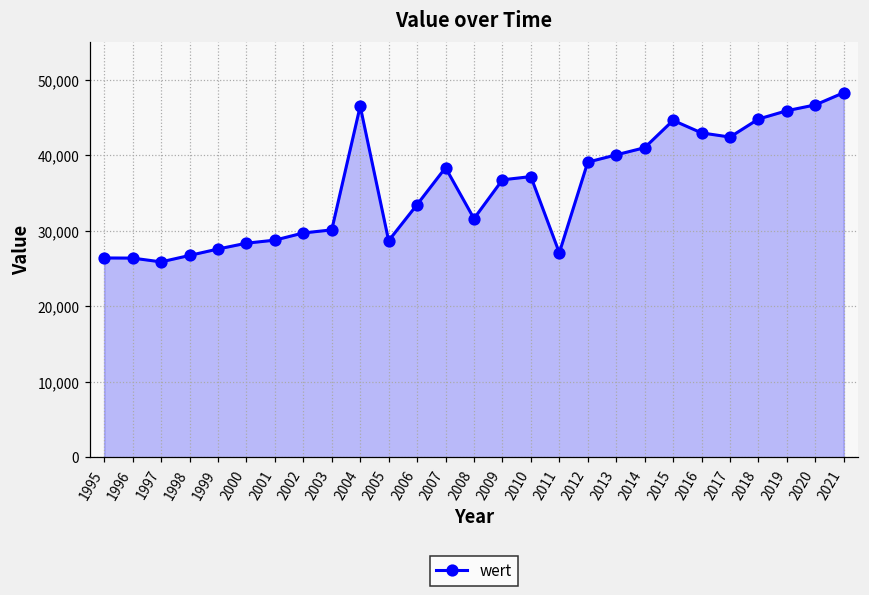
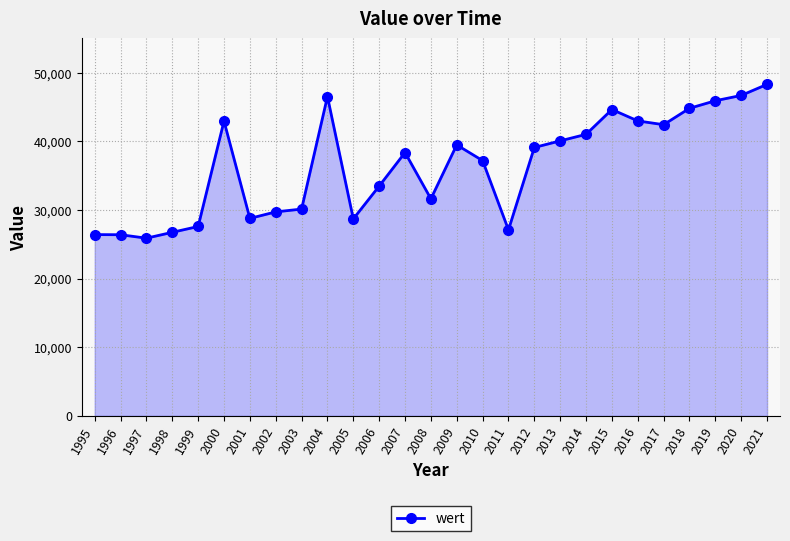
  {
    "1995": "26,000",
    "1996": "26,000",
    "1997": "26,000",
    "1998": "27,000",
    "1999": "28,000",
-   "2000": "28,000",
+   "2000": "43,000",
    "2001": "29,000",
    "2002": "30,000",
    "2003": "30,000",
    "2004": "47,000",
    "2005": "29,000",
    "2006": "33,000",
    "2007": "38,000",
    "2008": "32,000",
-   "2009": "37,000",
+   "2009": "39,000",
    "2010": "37,000",
    "2011": "27,000",
    "2012": "39,000",
    "2013": "40,000",
    "2014": "41,000",
    "2015": "45,000",
    "2016": "43,000",
    "2017": "42,000",
    "2018": "45,000",
    "2019": "46,000",
    "2020": "47,000",
    "2021": "48,000"
  }
